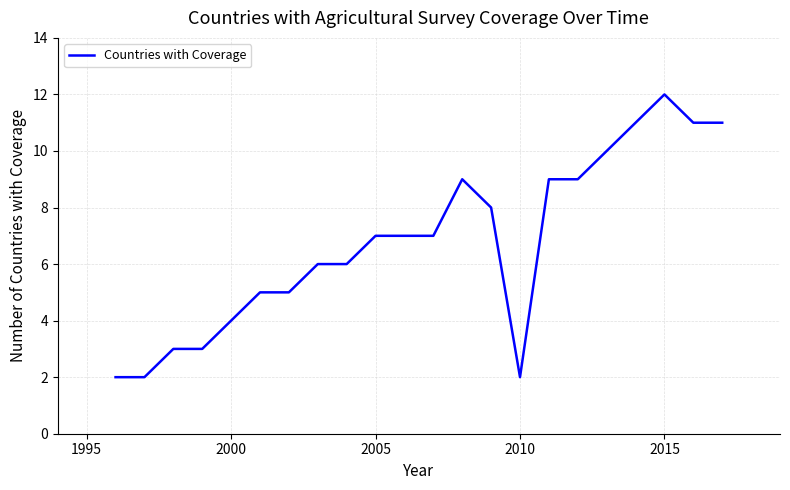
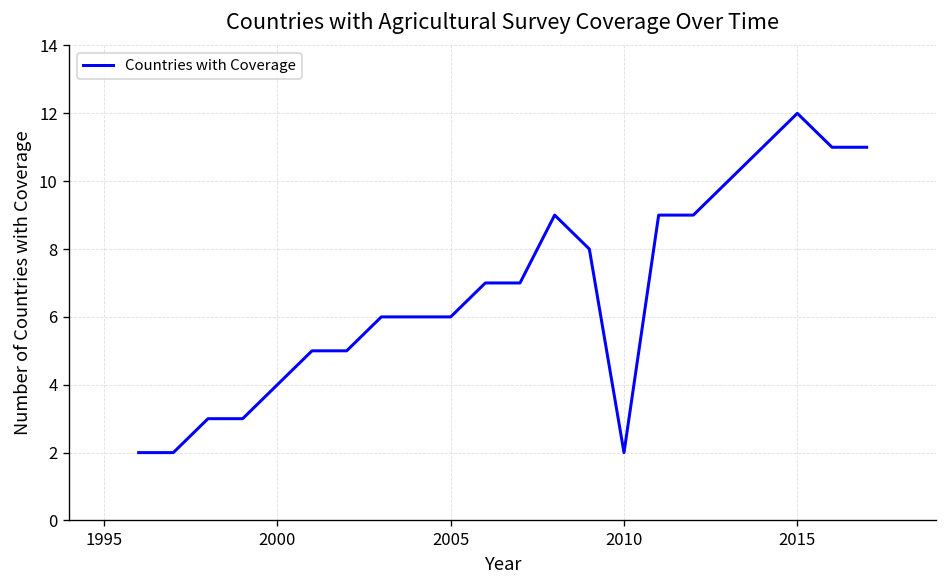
  {
    "2000": 4,
-   "2005": 7,
+   "2005": 6,
    "2010": 2,
    "2015": 12
  }
